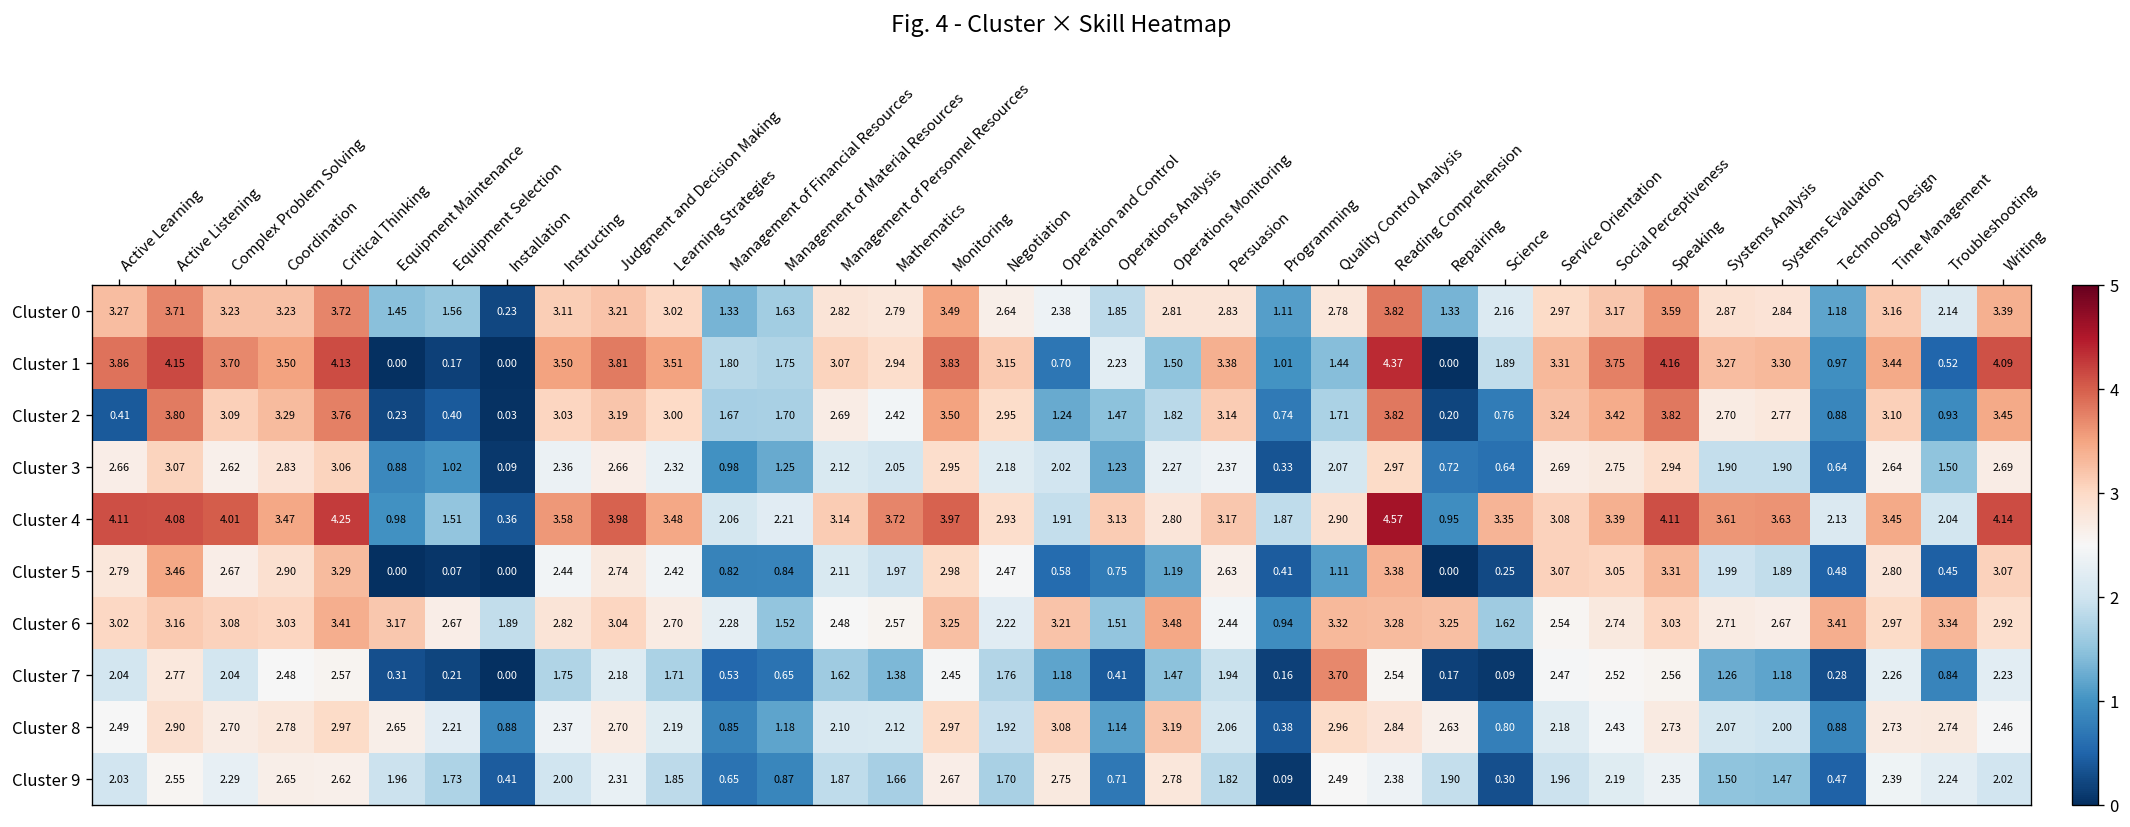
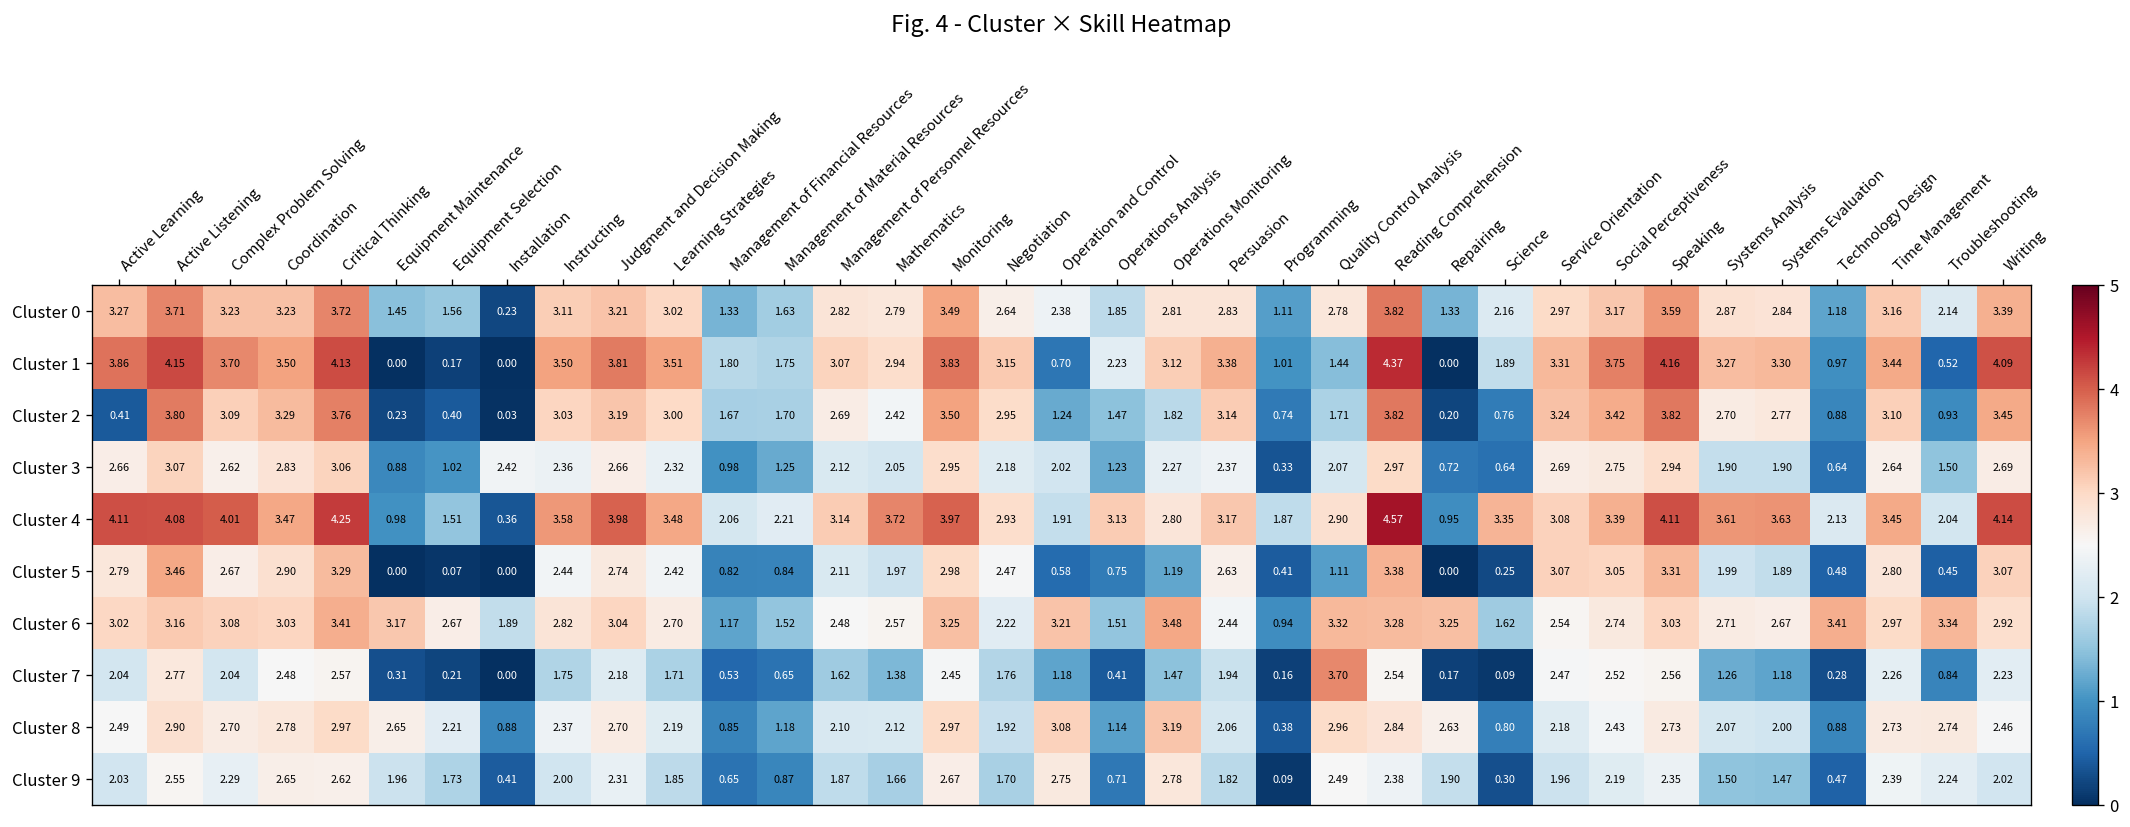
  {
    "Cluster 1": {
      "Active Learning": 3.86,
      "Active Listening": 4.15,
      "Complex Problem Solving": 3.70,
      "Coordination": 3.50,
      "Critical Thinking": 4.13,
      "Equipment Maintenance": 0.00,
      "Equipment Selection": 0.17,
      "Installation": 0.00,
      "Instructing": 3.50,
      "Judgment and Decision Making": 3.81,
      "Learning Strategies": 3.51,
      "Management of Financial Resources": 1.80,
      "Management of Material Resources": 1.75,
      "Management of Personnel Resources": 3.07,
      "Mathematics": 2.94,
      "Monitoring": 3.83,
      "Negotiation": 3.15,
      "Operation and Control": 0.70,
      "Operations Analysis": 2.23,
-     "Operations Monitoring": 1.50,
+     "Operations Monitoring": 3.12,
      "Persuasion": 3.38,
      "Programming": 1.01,
      "Quality Control Analysis": 1.44,
      "Reading Comprehension": 4.37,
      "Repairing": 0.00,
      "Science": 1.89,
      "Service Orientation": 3.31,
      "Social Perceptiveness": 3.75,
      "Speaking": 4.16,
      "Systems Analysis": 3.27,
      "Systems Evaluation": 3.30,
      "Technology Design": 0.97,
      "Time Management": 3.44,
      "Troubleshooting": 0.52,
      "Writing": 4.09
    },
    "Cluster 3": {
      "Active Learning": 2.66,
      "Active Listening": 3.07,
      "Complex Problem Solving": 2.62,
      "Coordination": 2.83,
      "Critical Thinking": 3.06,
      "Equipment Maintenance": 0.88,
      "Equipment Selection": 1.02,
-     "Installation": 0.09,
+     "Installation": 2.42,
      "Instructing": 2.36,
      "Judgment and Decision Making": 2.66,
      "Learning Strategies": 2.32,
      "Management of Financial Resources": 0.98,
      "Management of Material Resources": 1.25,
      "Management of Personnel Resources": 2.12,
      "Mathematics": 2.05,
      "Monitoring": 2.95,
      "Negotiation": 2.18,
      "Operation and Control": 2.02,
      "Operations Analysis": 1.23,
      "Operations Monitoring": 2.27,
      "Persuasion": 2.37,
      "Programming": 0.33,
      "Quality Control Analysis": 2.07,
      "Reading Comprehension": 2.97,
      "Repairing": 0.72,
      "Science": 0.64,
      "Service Orientation": 2.69,
      "Social Perceptiveness": 2.75,
      "Speaking": 2.94,
      "Systems Analysis": 1.90,
      "Systems Evaluation": 1.90,
      "Technology Design": 0.64,
      "Time Management": 2.64,
      "Troubleshooting": 1.50,
      "Writing": 2.69
    },
    "Cluster 6": {
      "Active Learning": 3.02,
      "Active Listening": 3.16,
      "Complex Problem Solving": 3.08,
      "Coordination": 3.03,
      "Critical Thinking": 3.41,
      "Equipment Maintenance": 3.17,
      "Equipment Selection": 2.67,
      "Installation": 1.89,
      "Instructing": 2.82,
      "Judgment and Decision Making": 3.04,
      "Learning Strategies": 2.70,
-     "Management of Financial Resources": 2.28,
+     "Management of Financial Resources": 1.17,
      "Management of Material Resources": 1.52,
      "Management of Personnel Resources": 2.48,
      "Mathematics": 2.57,
      "Monitoring": 3.25,
      "Negotiation": 2.22,
      "Operation and Control": 3.21,
      "Operations Analysis": 1.51,
      "Operations Monitoring": 3.48,
      "Persuasion": 2.44,
      "Programming": 0.94,
      "Quality Control Analysis": 3.32,
      "Reading Comprehension": 3.28,
      "Repairing": 3.25,
      "Science": 1.62,
      "Service Orientation": 2.54,
      "Social Perceptiveness": 2.74,
      "Speaking": 3.03,
      "Systems Analysis": 2.71,
      "Systems Evaluation": 2.67,
      "Technology Design": 3.41,
      "Time Management": 2.97,
      "Troubleshooting": 3.34,
      "Writing": 2.92
    }
  }
